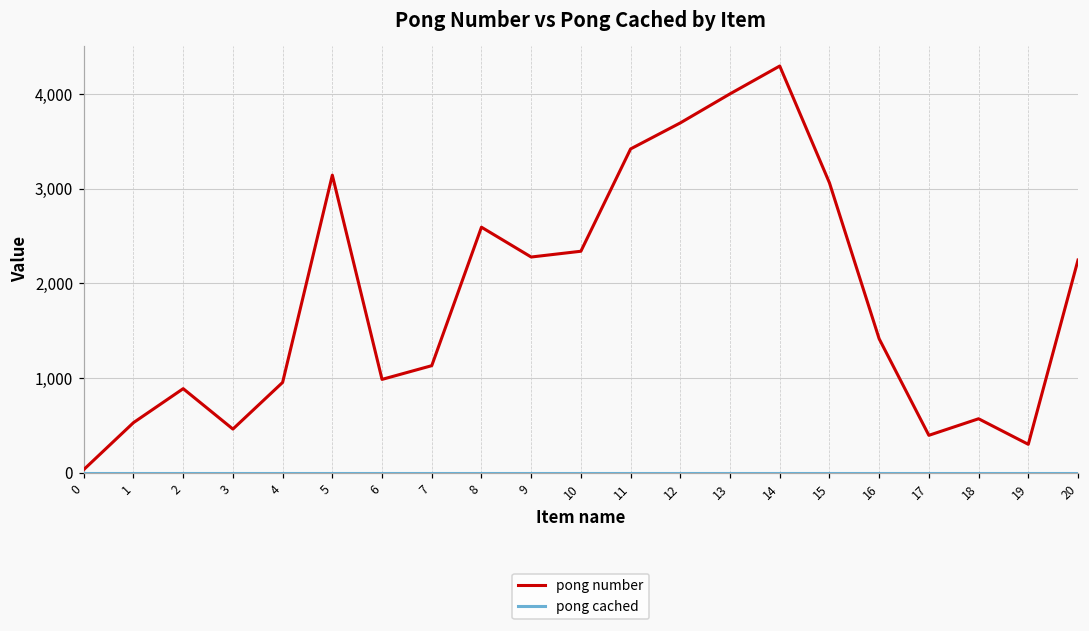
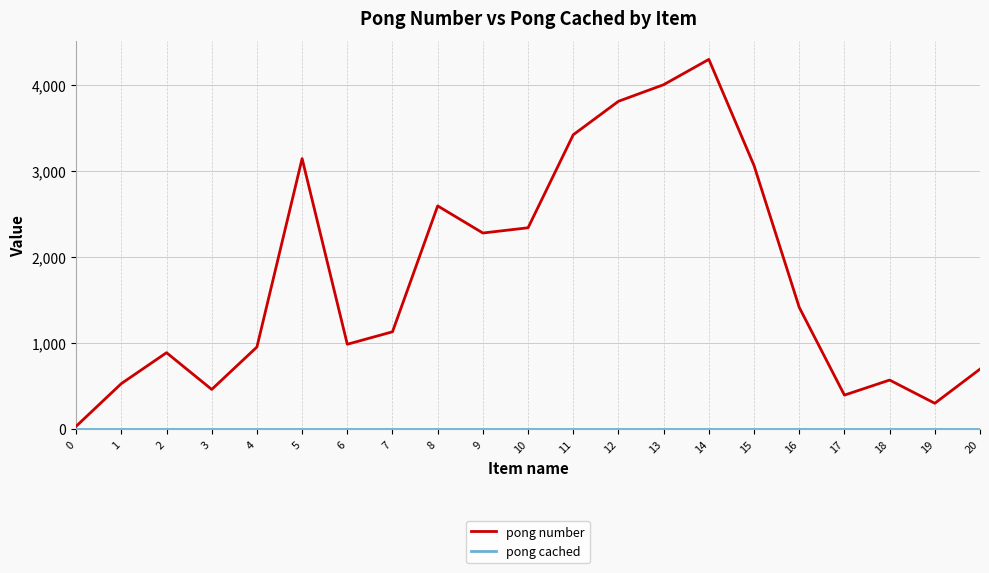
  {
    "pong number": {
      "0": "0",
      "1": "500",
      "2": "900",
      "3": "500",
      "4": "1,000",
      "5": "3,100",
      "6": "1,000",
      "7": "1,100",
      "8": "2,600",
      "9": "2,300",
      "10": "2,300",
      "11": "3,400",
-     "12": "3,700",
+     "12": "3,800",
      "13": "4,000",
      "14": "4,300",
      "15": "3,100",
      "16": "1,400",
      "17": "400",
      "18": "600",
      "19": "300",
-     "20": "2,200"
+     "20": "700"
    },
    "pong cached": {
      "0": "0",
      "1": "0",
      "2": "0",
      "3": "0",
      "4": "0",
      "5": "0",
      "6": "0",
      "7": "0",
      "8": "0",
      "9": "0",
      "10": "0",
      "11": "0",
      "12": "0",
      "13": "0",
      "14": "0",
      "15": "0",
      "16": "0",
      "17": "0",
      "18": "0",
      "19": "0",
      "20": "0"
    }
  }
